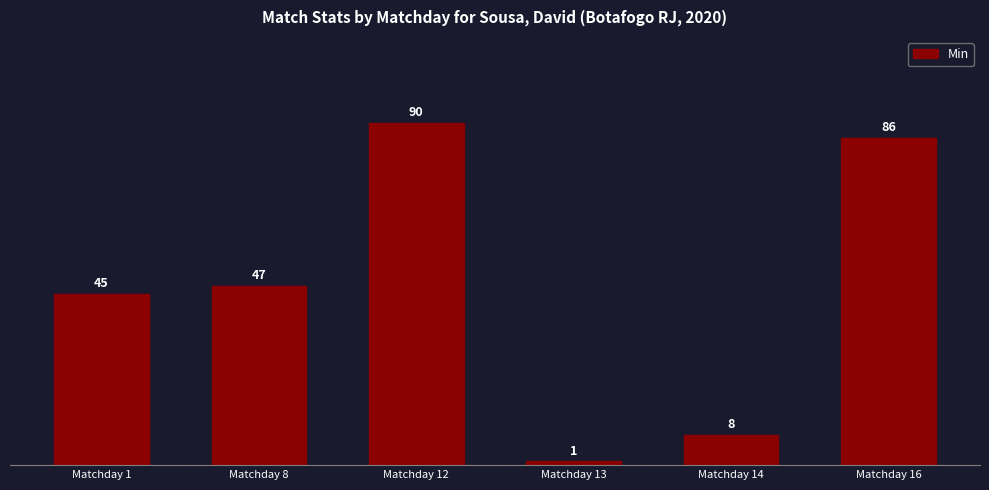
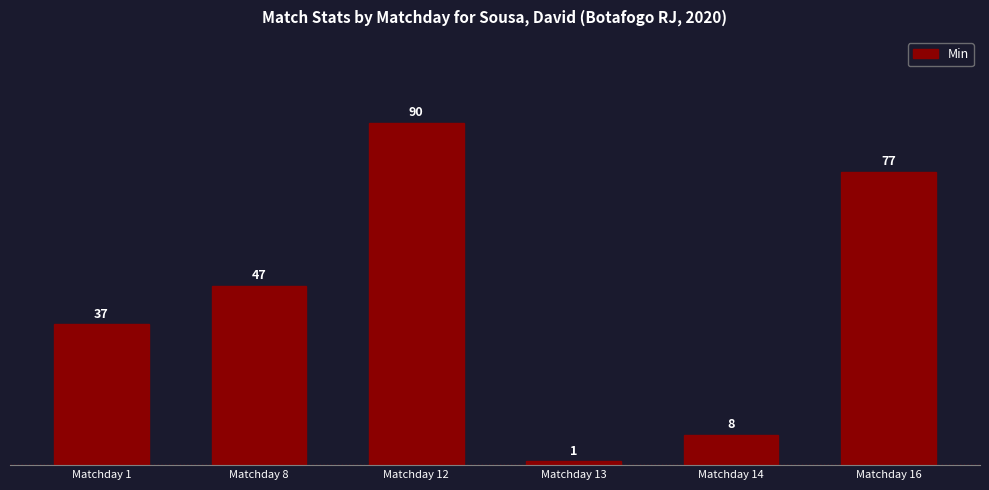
  {
-   "Matchday 1": 45,
+   "Matchday 1": 37,
    "Matchday 8": 47,
    "Matchday 12": 90,
    "Matchday 13": 1,
    "Matchday 14": 8,
-   "Matchday 16": 86
+   "Matchday 16": 77
  }
